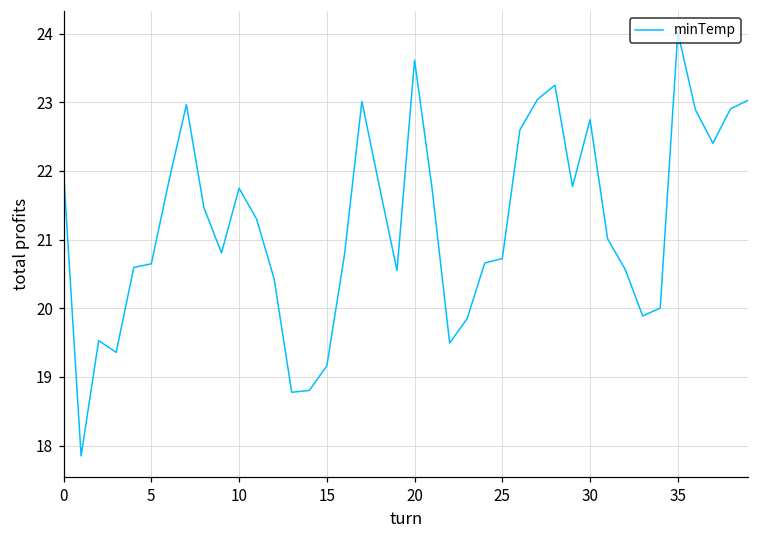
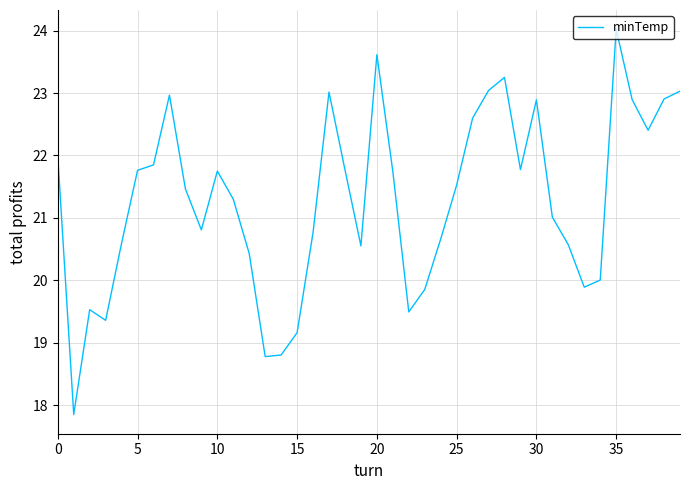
  {
    "0": 22.0,
-   "5": 20.6,
+   "5": 21.8,
    "10": 21.7,
    "15": 19.2,
    "20": 23.6,
-   "25": 20.7,
-   "30": 22.7
+   "25": 21.5,
+   "30": 22.9
  }
